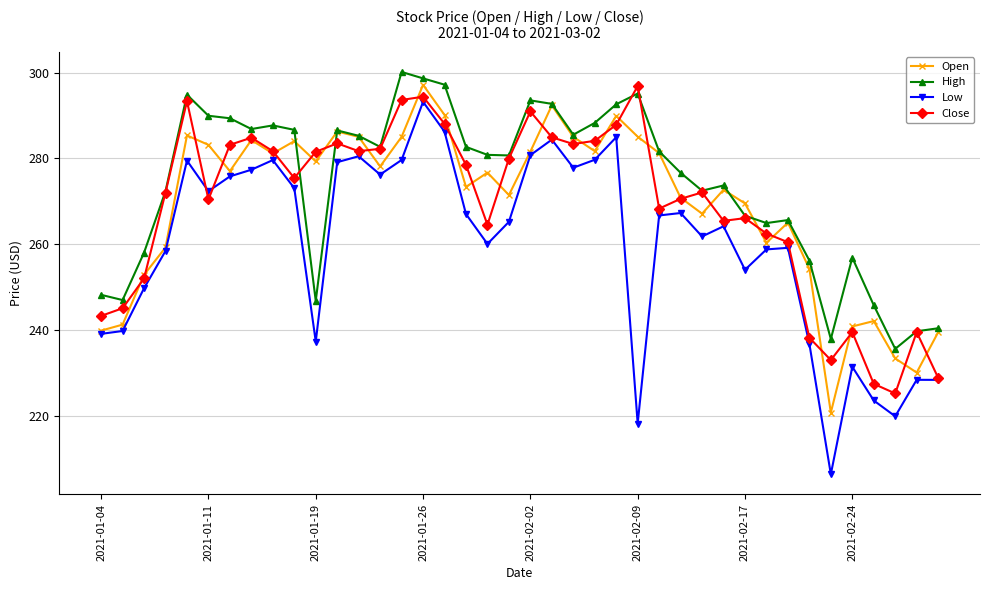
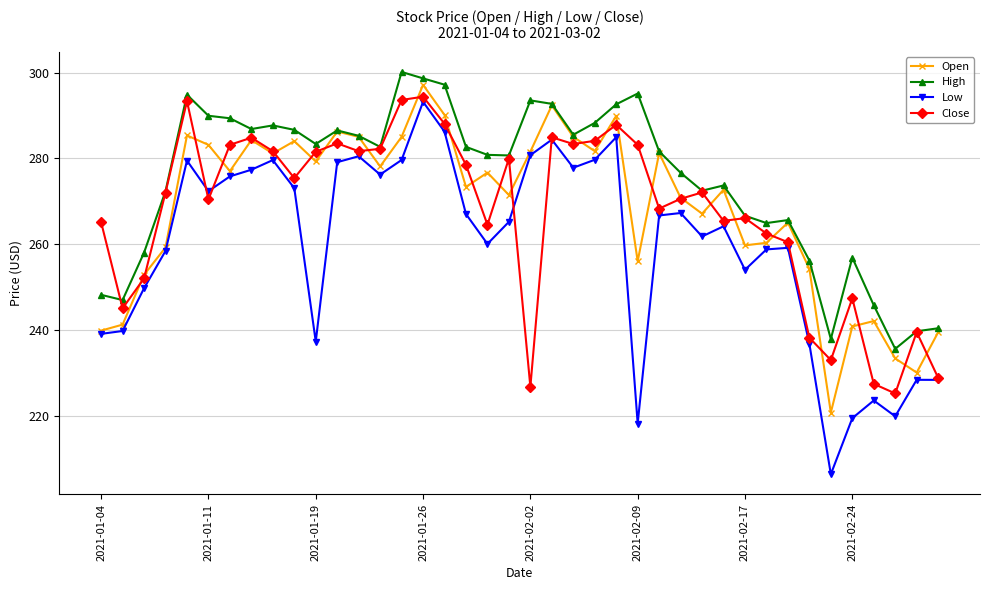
  {
    "Open": {
      "2021-01-04": 240,
      "2021-01-11": 283,
      "2021-01-19": 279,
      "2021-01-26": 297,
      "2021-02-02": 282,
-     "2021-02-09": 285,
-     "2021-02-17": 269,
+     "2021-02-09": 256,
+     "2021-02-17": 260,
      "2021-02-24": 241
    },
    "High": {
      "2021-01-04": 248,
      "2021-01-11": 290,
-     "2021-01-19": 247,
+     "2021-01-19": 283,
      "2021-01-26": 299,
      "2021-02-02": 294,
      "2021-02-09": 295,
      "2021-02-24": 257
    },
    "Low": {
      "2021-01-04": 239,
      "2021-01-11": 272,
      "2021-01-19": 237,
      "2021-01-26": 293,
      "2021-02-02": 281,
      "2021-02-09": 218,
      "2021-02-17": 254,
-     "2021-02-24": 231
+     "2021-02-24": 219
    },
    "Close": {
-     "2021-01-04": 243,
+     "2021-01-04": 265,
      "2021-01-11": 270,
      "2021-01-19": 282,
      "2021-01-26": 294,
-     "2021-02-02": 291,
-     "2021-02-09": 297,
-     "2021-02-24": 239
+     "2021-02-02": 227,
+     "2021-02-09": 283,
+     "2021-02-24": 247
    }
  }
